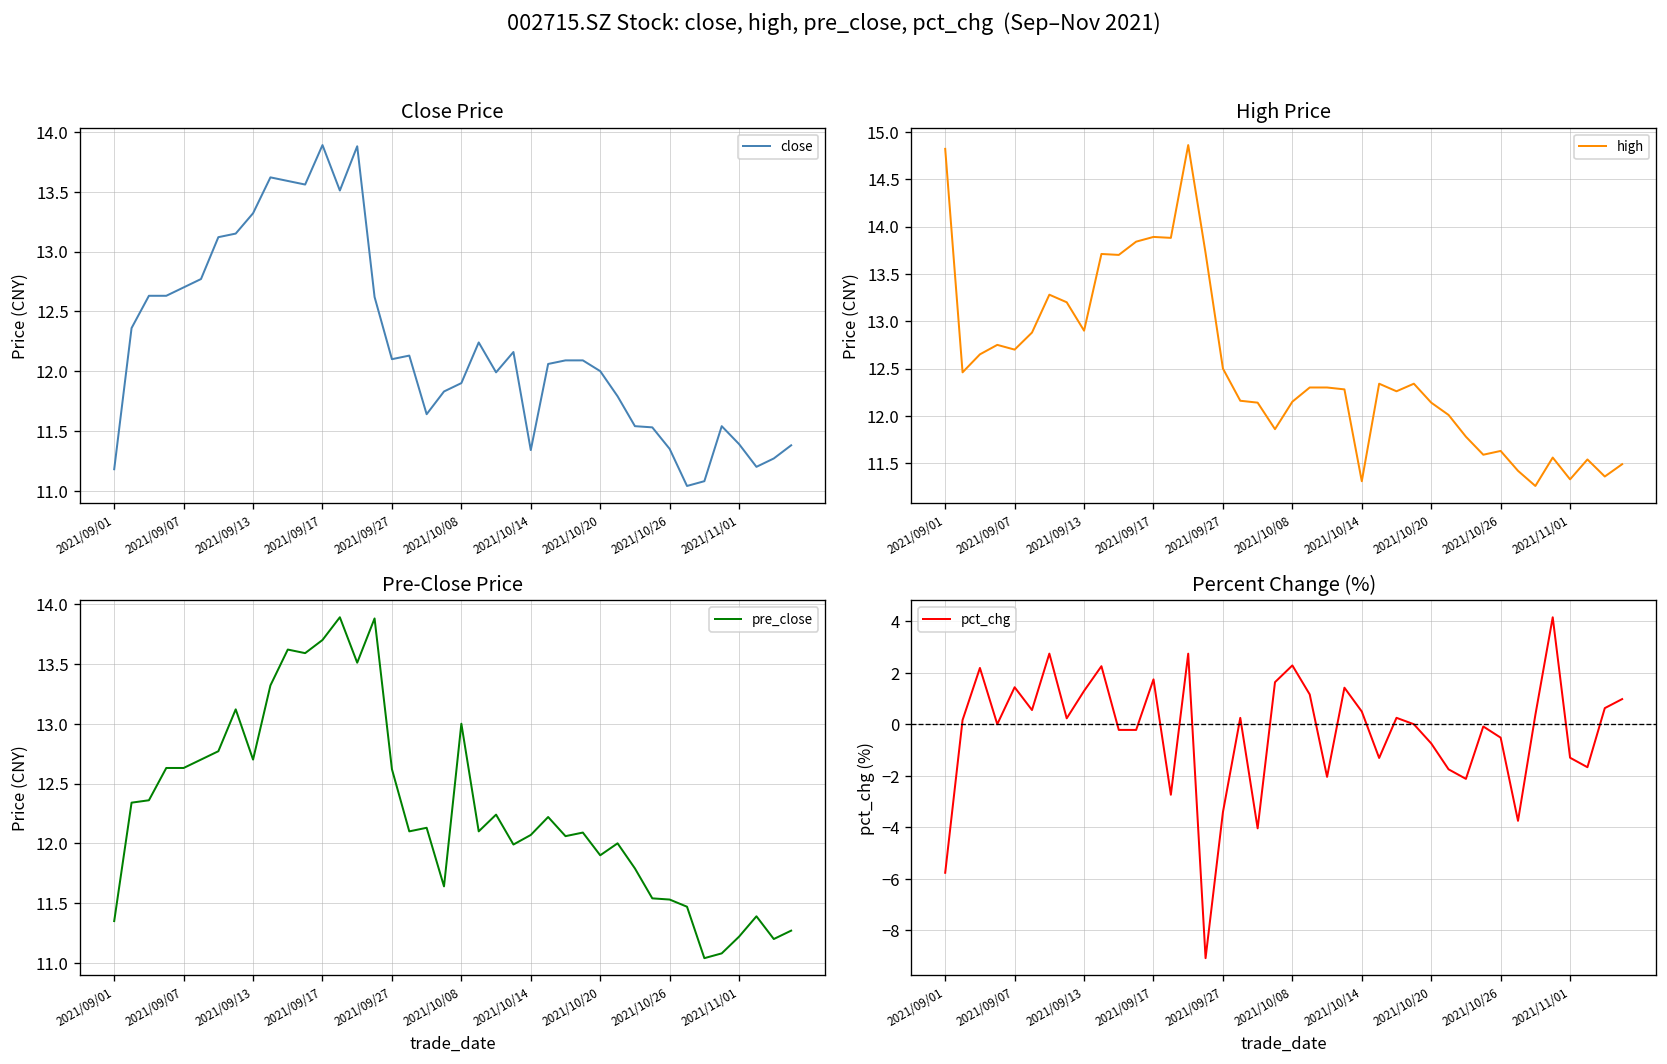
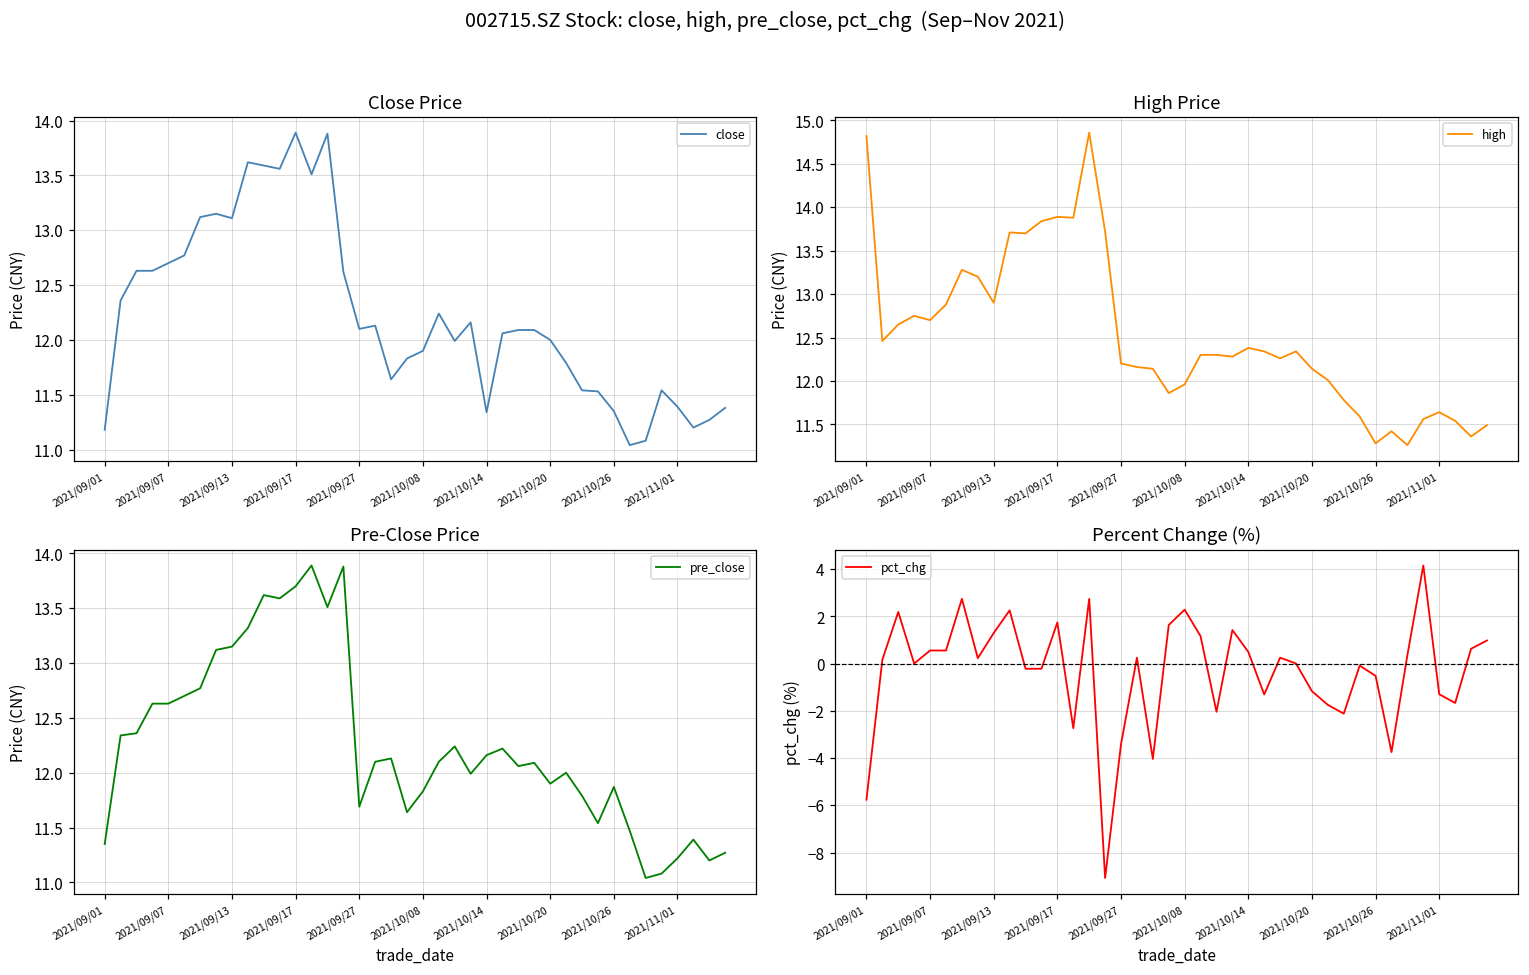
  {
    "Close Price": {
      "2021/09/01": 11.2,
      "2021/09/07": 12.7,
-     "2021/09/13": 13.3,
+     "2021/09/13": 13.1,
      "2021/09/17": 13.9,
      "2021/09/27": 12.1,
      "2021/10/08": 11.9,
      "2021/10/14": 11.3,
      "2021/10/20": 12.0,
      "2021/10/26": 11.4,
      "2021/11/01": 11.4
    },
    "High Price": {
      "2021/09/01": 14.8,
      "2021/09/07": 12.7,
      "2021/09/13": 12.9,
      "2021/09/17": 13.9,
-     "2021/09/27": 12.5,
-     "2021/10/08": 12.2,
-     "2021/10/14": 11.3,
+     "2021/09/27": 12.2,
+     "2021/10/08": 12.0,
+     "2021/10/14": 12.4,
      "2021/10/20": 12.1,
-     "2021/10/26": 11.6,
-     "2021/11/01": 11.3
+     "2021/10/26": 11.3,
+     "2021/11/01": 11.6
    },
    "Pre-Close Price": {
      "2021/09/01": 11.4,
      "2021/09/07": 12.6,
-     "2021/09/13": 12.7,
+     "2021/09/13": 13.2,
      "2021/09/17": 13.7,
-     "2021/09/27": 12.6,
-     "2021/10/08": 13.0,
-     "2021/10/14": 12.1,
+     "2021/09/27": 11.7,
+     "2021/10/08": 11.8,
+     "2021/10/14": 12.2,
      "2021/10/20": 11.9,
-     "2021/10/26": 11.5,
+     "2021/10/26": 11.9,
      "2021/11/01": 11.2
    },
    "Percent Change (%)": {
      "2021/09/01": -5.8,
-     "2021/09/07": 1.4,
+     "2021/09/07": 0.6,
      "2021/09/13": 1.3,
      "2021/09/17": 1.7,
      "2021/09/27": -3.4,
      "2021/10/08": 2.3,
      "2021/10/14": 0.5,
-     "2021/10/20": -0.7,
+     "2021/10/20": -1.2,
      "2021/10/26": -0.5,
      "2021/11/01": -1.3
    }
  }
